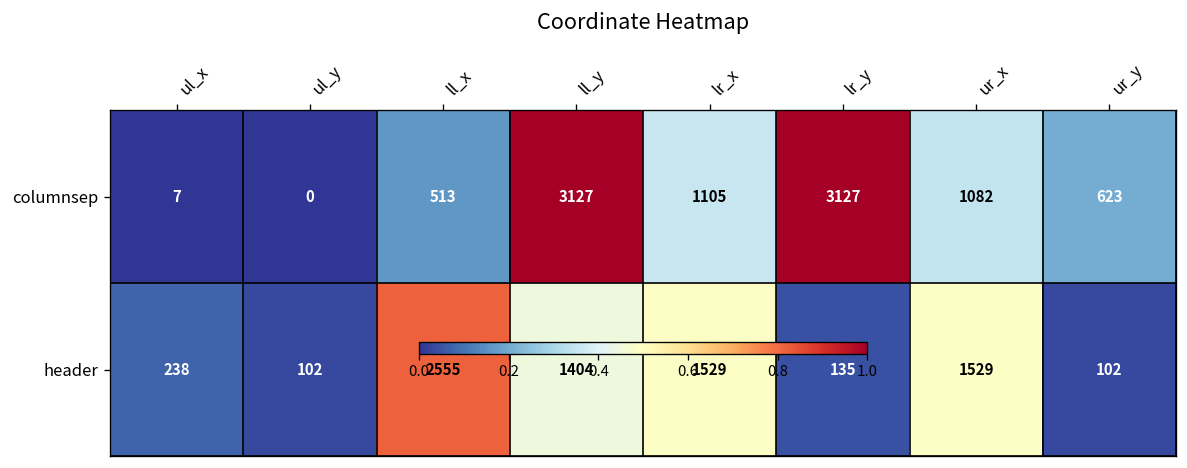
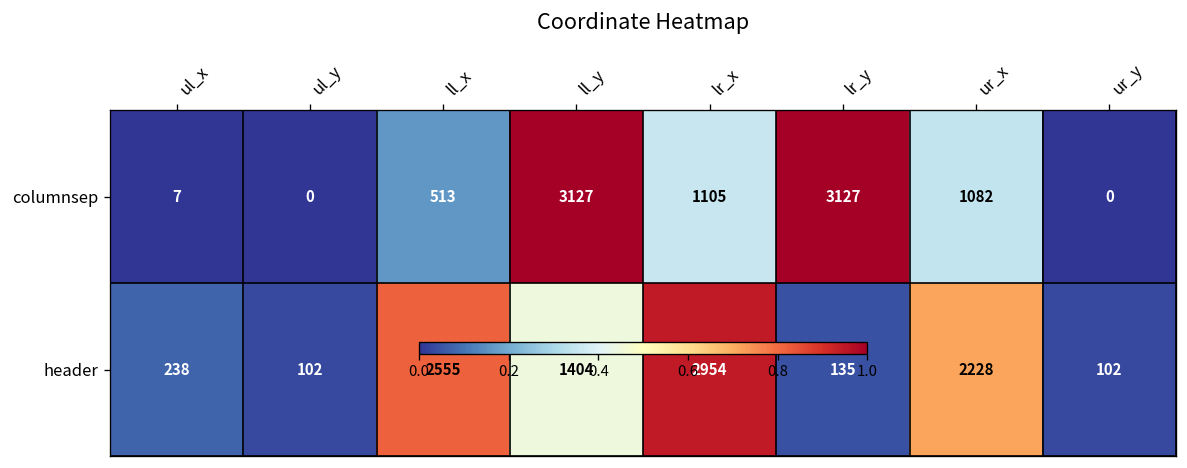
  {
    "columnsep": {
      "ul_x": 7,
      "ul_y": 0,
      "ll_x": 513,
      "ll_y": 3127,
      "lr_x": 1105,
      "lr_y": 3127,
      "ur_x": 1082,
-     "ur_y": 623
+     "ur_y": 0
    },
    "header": {
      "ul_x": 238,
      "ul_y": 102,
      "ll_x": 2555,
      "ll_y": 1404,
-     "lr_x": 1529,
+     "lr_x": 2954,
      "lr_y": 135,
-     "ur_x": 1529,
+     "ur_x": 2228,
      "ur_y": 102
    }
  }
